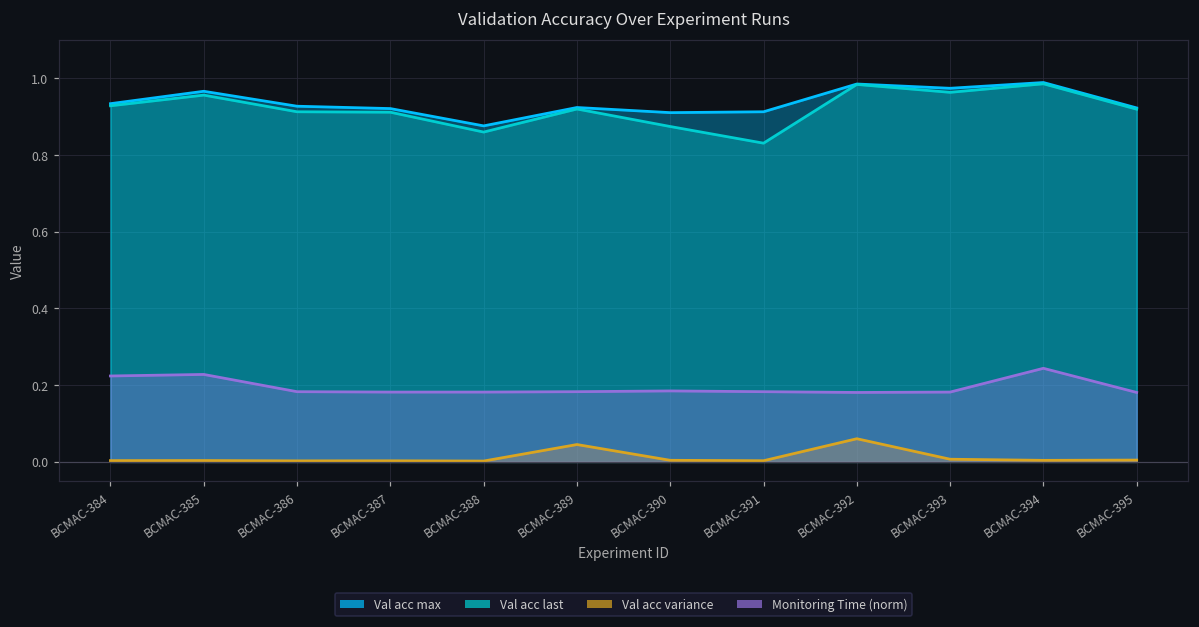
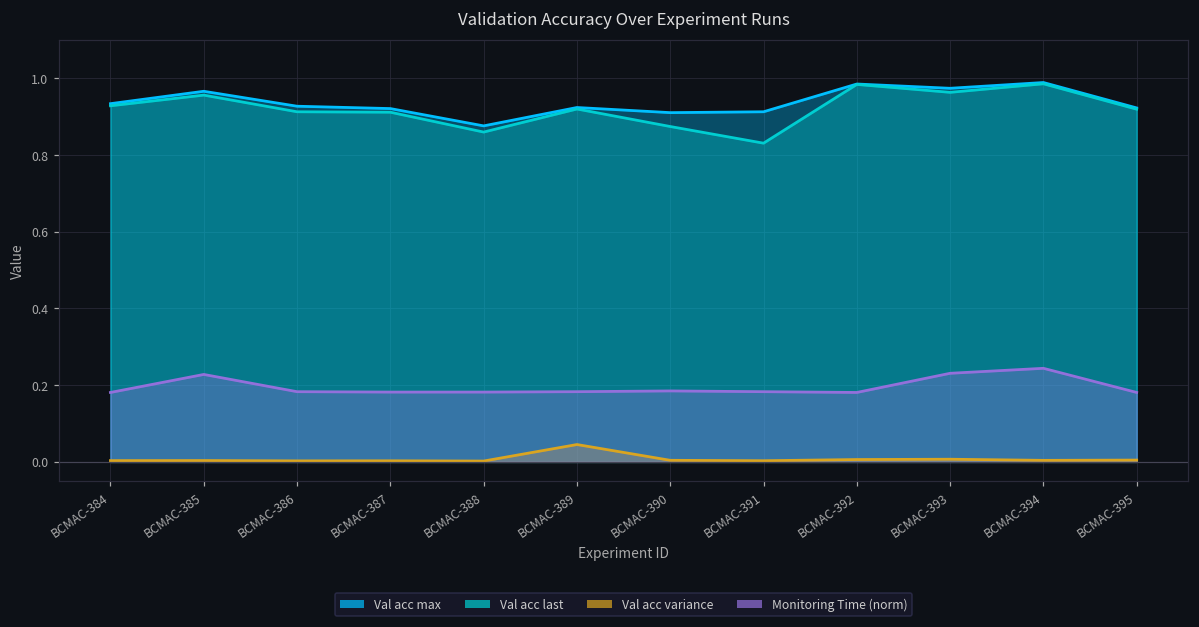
  {
    "Val acc variance": {
      "BCMAC-384": 0.00,
      "BCMAC-385": 0.00,
      "BCMAC-386": 0.00,
      "BCMAC-387": 0.00,
      "BCMAC-388": 0.00,
      "BCMAC-389": 0.05,
      "BCMAC-390": 0.00,
      "BCMAC-391": 0.00,
-     "BCMAC-392": 0.06,
+     "BCMAC-392": 0.01,
      "BCMAC-393": 0.01,
      "BCMAC-394": 0.00,
      "BCMAC-395": 0.00
    },
    "Monitoring Time (norm)": {
-     "BCMAC-384": 0.22,
+     "BCMAC-384": 0.18,
      "BCMAC-385": 0.23,
      "BCMAC-386": 0.18,
      "BCMAC-387": 0.18,
      "BCMAC-388": 0.18,
      "BCMAC-389": 0.18,
      "BCMAC-390": 0.19,
      "BCMAC-391": 0.18,
      "BCMAC-392": 0.18,
-     "BCMAC-393": 0.18,
+     "BCMAC-393": 0.23,
      "BCMAC-394": 0.24,
      "BCMAC-395": 0.18
    }
  }
